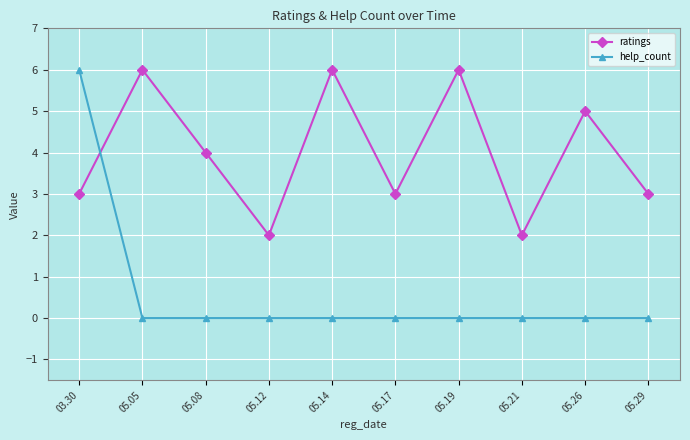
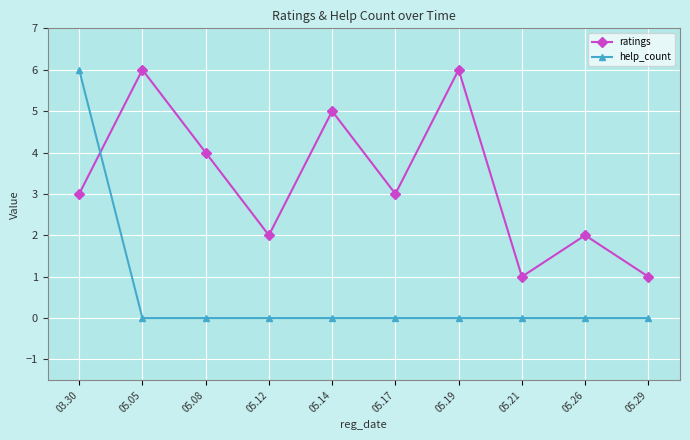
  {
    "ratings": {
      "03.30": 3,
      "05.05": 6,
      "05.08": 4,
      "05.12": 2,
-     "05.14": 6,
+     "05.14": 5,
      "05.17": 3,
      "05.19": 6,
-     "05.21": 2,
-     "05.26": 5,
-     "05.29": 3
+     "05.21": 1,
+     "05.26": 2,
+     "05.29": 1
    },
    "help_count": {
      "03.30": 6,
      "05.05": 0,
      "05.08": 0,
      "05.12": 0,
      "05.14": 0,
      "05.17": 0,
      "05.19": 0,
      "05.21": 0,
      "05.26": 0,
      "05.29": 0
    }
  }
